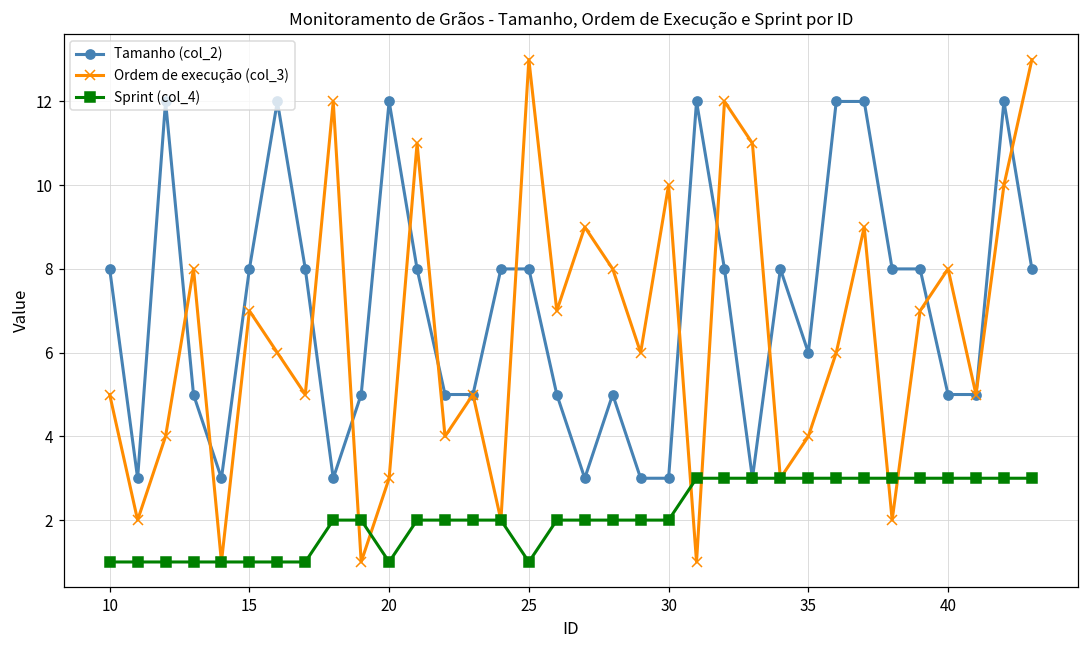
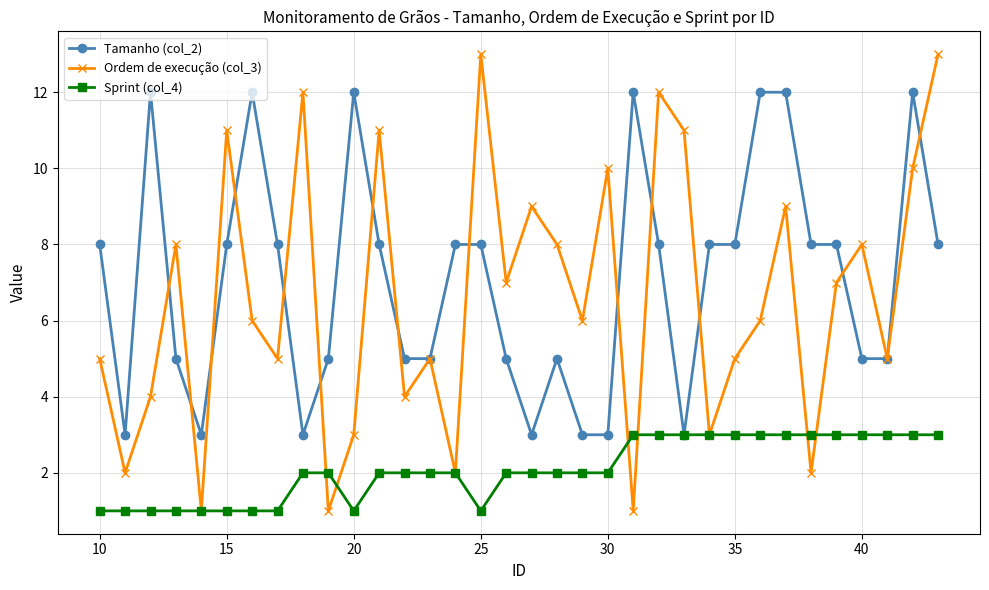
  {
    "Tamanho (col_2)": {
      "10": 8,
      "15": 8,
      "20": 12,
      "25": 8,
      "30": 3,
-     "35": 6,
+     "35": 8,
      "40": 5
    },
    "Ordem de execução (col_3)": {
      "10": 5,
-     "15": 7,
+     "15": 11,
      "20": 3,
      "25": 13,
      "30": 10,
-     "35": 4,
+     "35": 5,
      "40": 8
    },
    "Sprint (col_4)": {
      "10": 1,
      "15": 1,
      "20": 1,
      "25": 1,
      "30": 2,
      "35": 3,
      "40": 3
    }
  }
